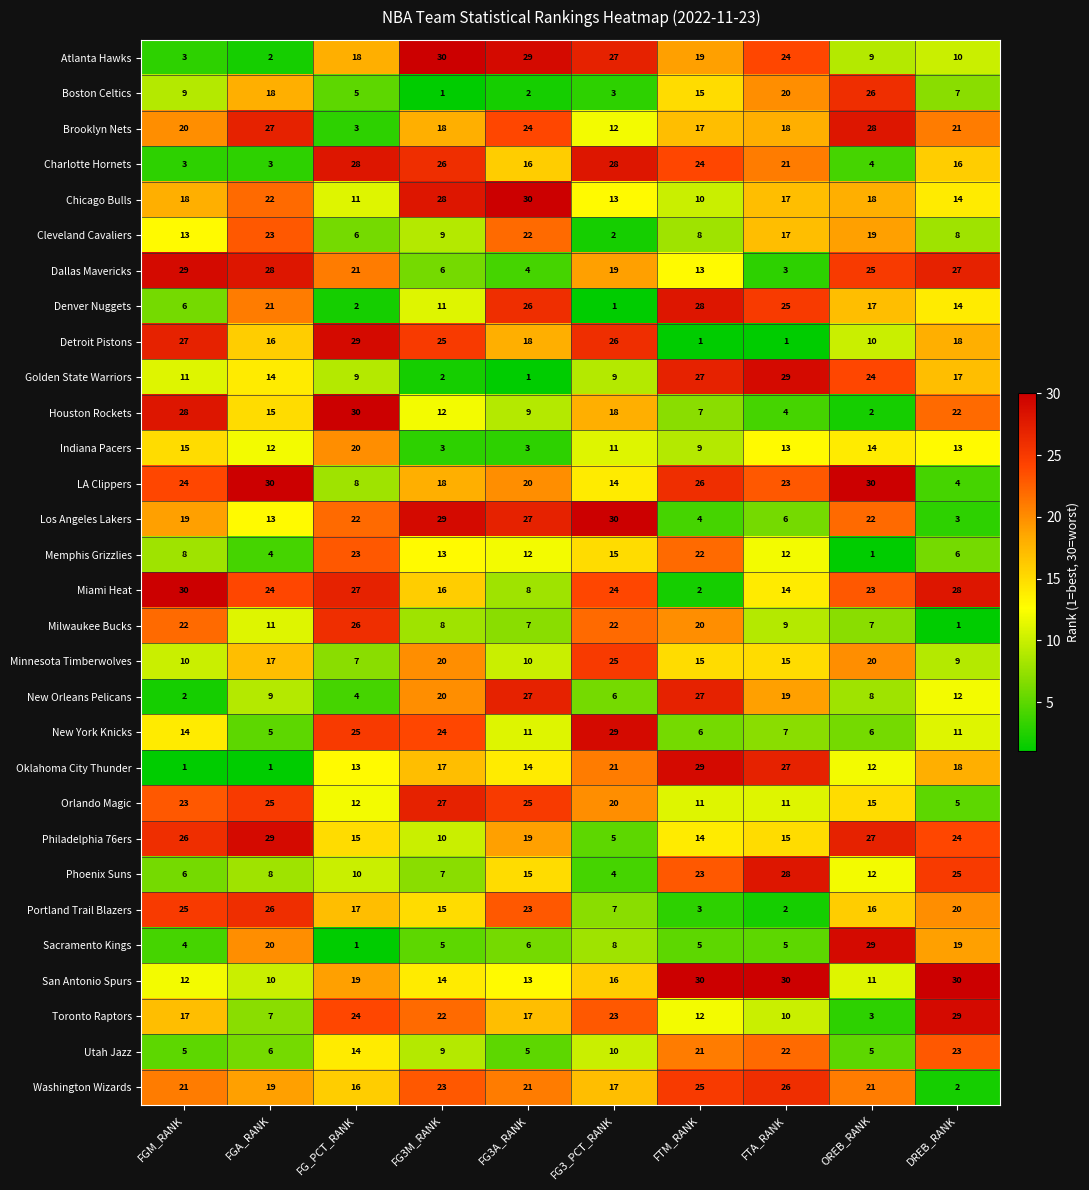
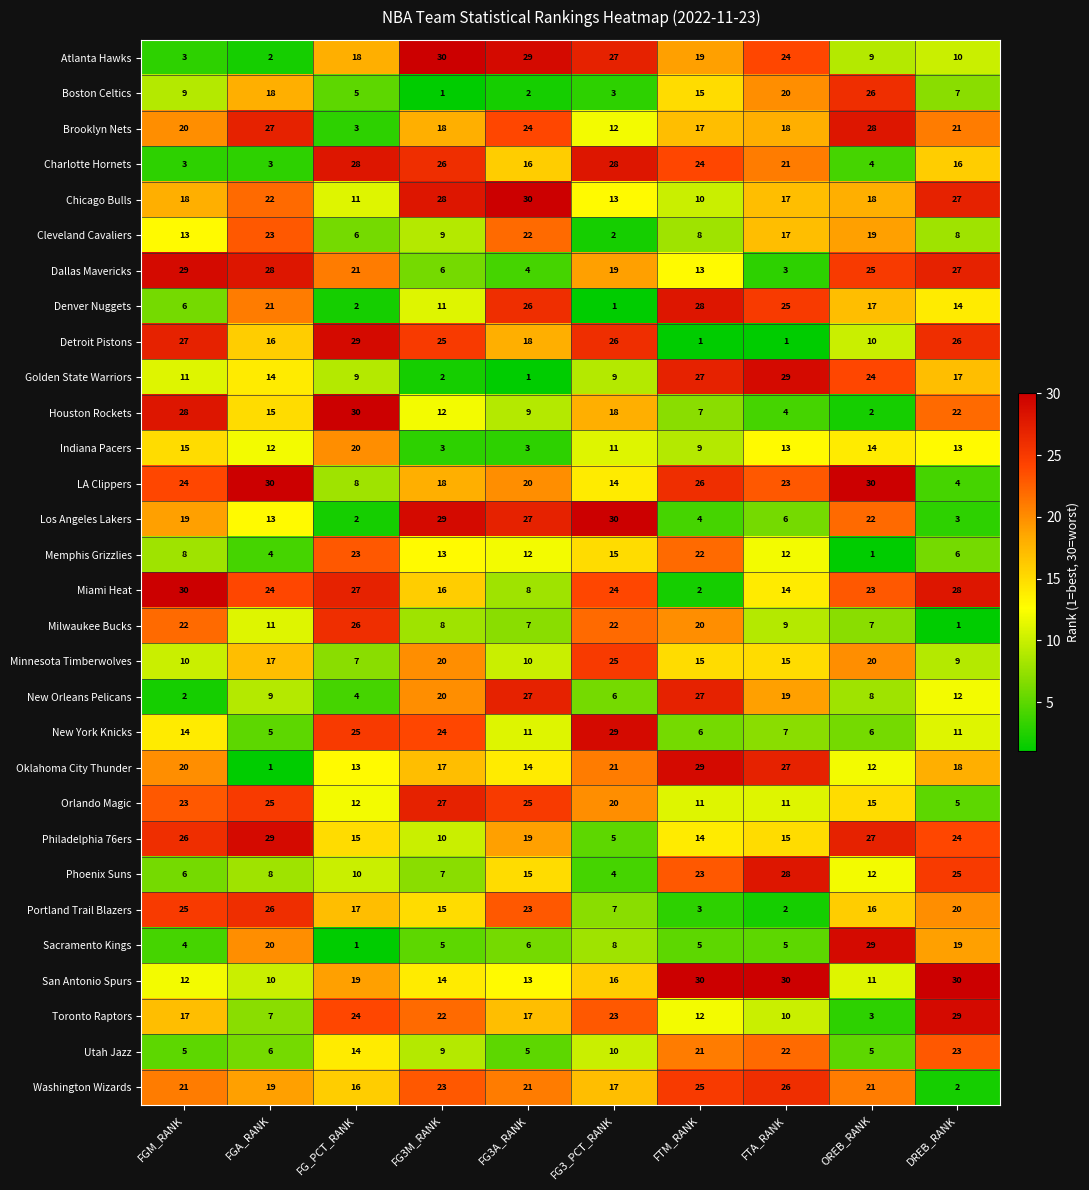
  {
    "Chicago Bulls": {
      "FGM_RANK": 18,
      "FGA_RANK": 22,
      "FG_PCT_RANK": 11,
      "FG3M_RANK": 28,
      "FG3A_RANK": 30,
      "FG3_PCT_RANK": 13,
      "FTM_RANK": 10,
      "FTA_RANK": 17,
      "OREB_RANK": 18,
-     "DREB_RANK": 14
+     "DREB_RANK": 27
    },
    "Detroit Pistons": {
      "FGM_RANK": 27,
      "FGA_RANK": 16,
      "FG_PCT_RANK": 29,
      "FG3M_RANK": 25,
      "FG3A_RANK": 18,
      "FG3_PCT_RANK": 26,
      "FTM_RANK": 1,
      "FTA_RANK": 1,
      "OREB_RANK": 10,
-     "DREB_RANK": 18
+     "DREB_RANK": 26
    },
    "Los Angeles Lakers": {
      "FGM_RANK": 19,
      "FGA_RANK": 13,
-     "FG_PCT_RANK": 22,
+     "FG_PCT_RANK": 2,
      "FG3M_RANK": 29,
      "FG3A_RANK": 27,
      "FG3_PCT_RANK": 30,
      "FTM_RANK": 4,
      "FTA_RANK": 6,
      "OREB_RANK": 22,
      "DREB_RANK": 3
    },
    "Oklahoma City Thunder": {
-     "FGM_RANK": 1,
+     "FGM_RANK": 20,
      "FGA_RANK": 1,
      "FG_PCT_RANK": 13,
      "FG3M_RANK": 17,
      "FG3A_RANK": 14,
      "FG3_PCT_RANK": 21,
      "FTM_RANK": 29,
      "FTA_RANK": 27,
      "OREB_RANK": 12,
      "DREB_RANK": 18
    }
  }
